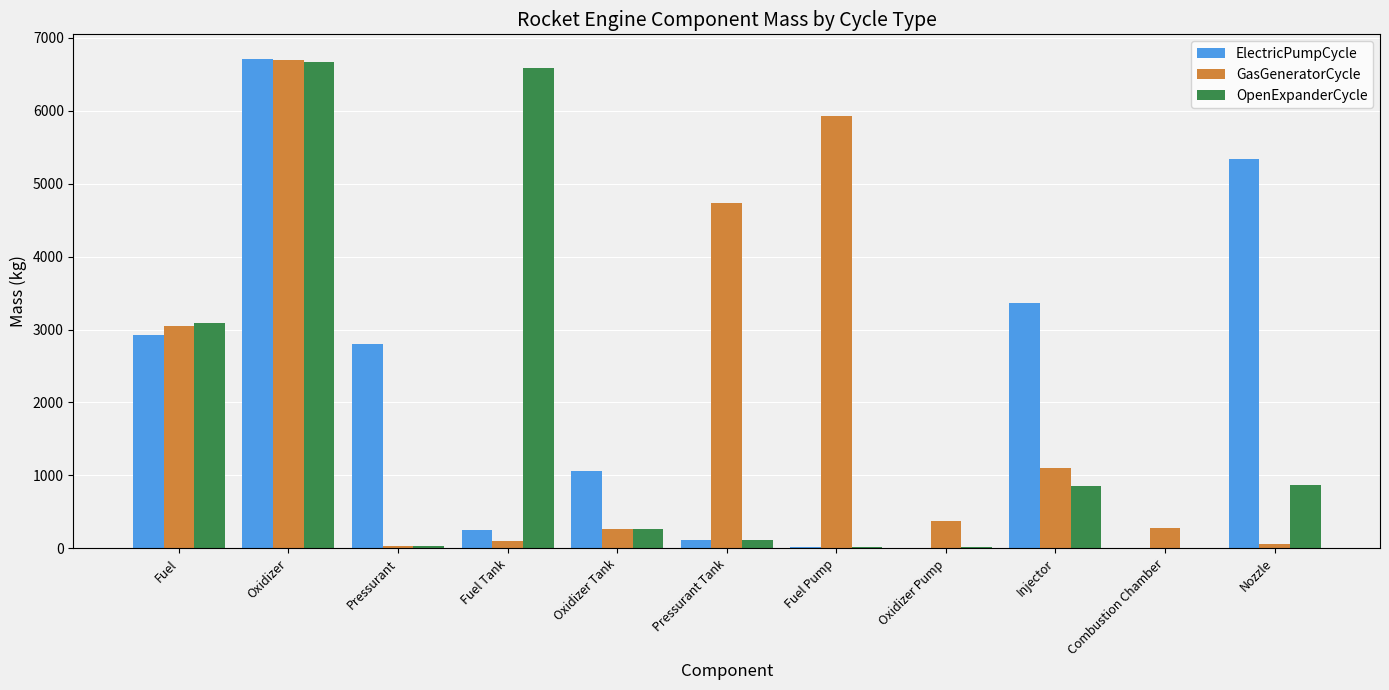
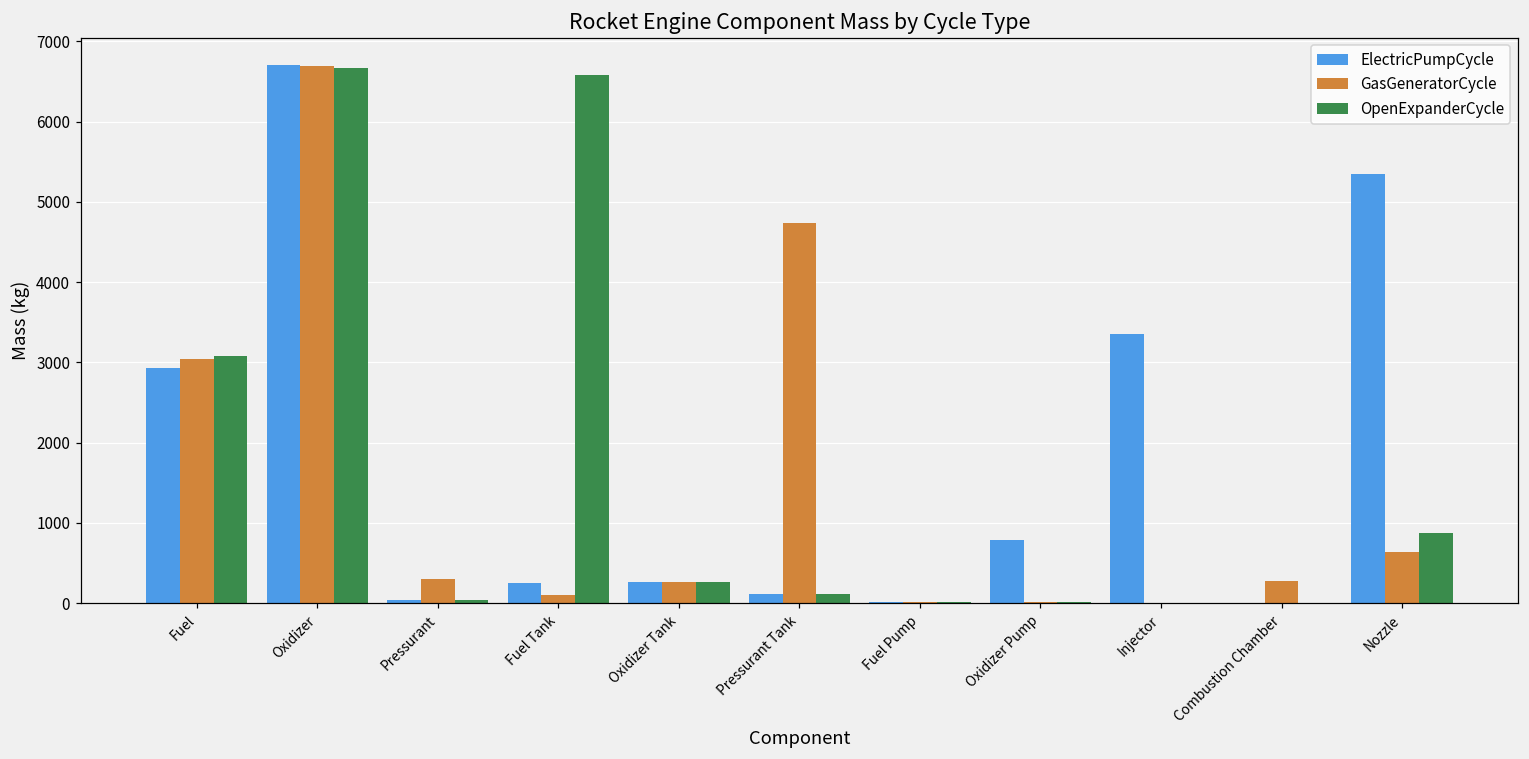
  {
    "ElectricPumpCycle": {
      "Fuel": 2900,
      "Oxidizer": 6700,
-     "Pressurant": 2800,
+     "Pressurant": 0,
      "Fuel Tank": 200,
-     "Oxidizer Tank": 1100,
+     "Oxidizer Tank": 300,
      "Pressurant Tank": 100,
-     "Oxidizer Pump": 0,
+     "Oxidizer Pump": 800,
      "Injector": 3400,
      "Nozzle": 5300
    },
    "GasGeneratorCycle": {
      "Fuel": 3000,
      "Oxidizer": 6700,
-     "Pressurant": 0,
+     "Pressurant": 300,
      "Fuel Tank": 100,
      "Oxidizer Tank": 300,
      "Pressurant Tank": 4700,
-     "Fuel Pump": 5900,
-     "Oxidizer Pump": 400,
-     "Injector": 1100,
+     "Fuel Pump": 0,
+     "Oxidizer Pump": 0,
+     "Injector": 0,
      "Combustion Chamber": 300,
-     "Nozzle": 100
+     "Nozzle": 600
    },
    "OpenExpanderCycle": {
      "Fuel": 3100,
      "Oxidizer": 6700,
      "Pressurant": 0,
      "Fuel Tank": 6600,
      "Oxidizer Tank": 300,
      "Pressurant Tank": 100,
-     "Injector": 900,
+     "Injector": 0,
      "Nozzle": 900
    }
  }
